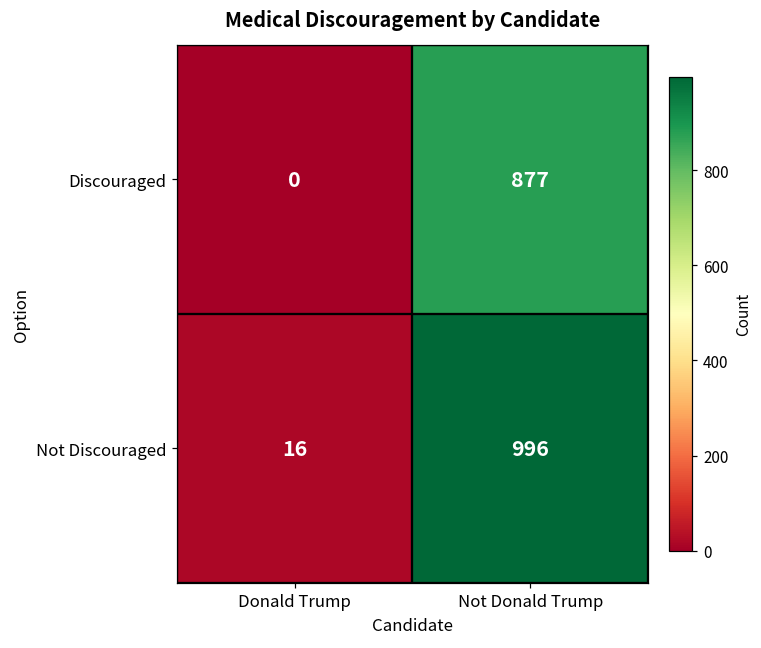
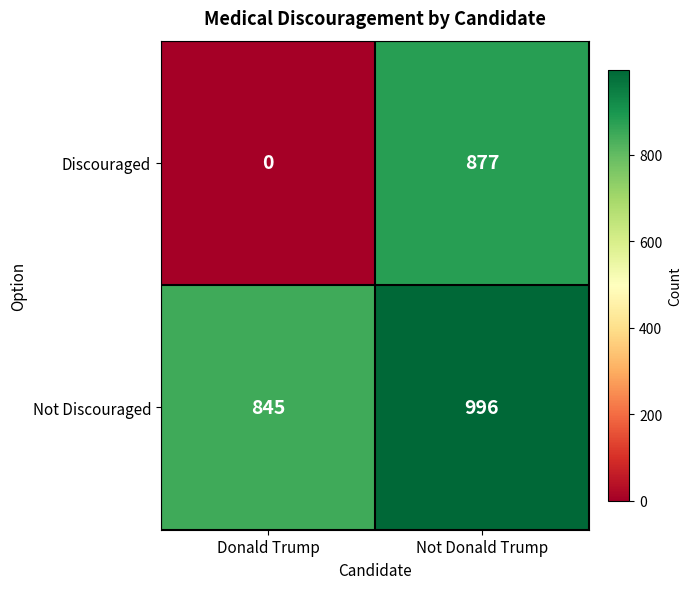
  {
    "Discouraged": {
      "Donald Trump": 0,
      "Not Donald Trump": 877
    },
    "Not Discouraged": {
-     "Donald Trump": 16,
+     "Donald Trump": 845,
      "Not Donald Trump": 996
    }
  }
